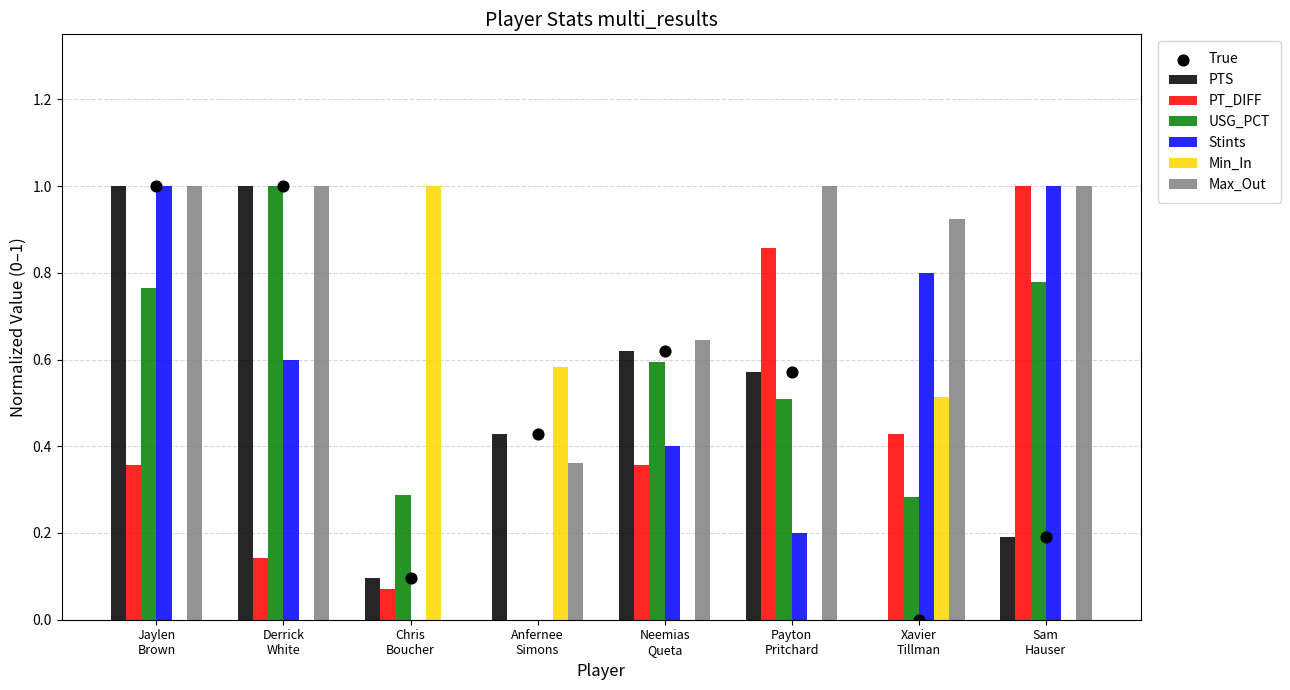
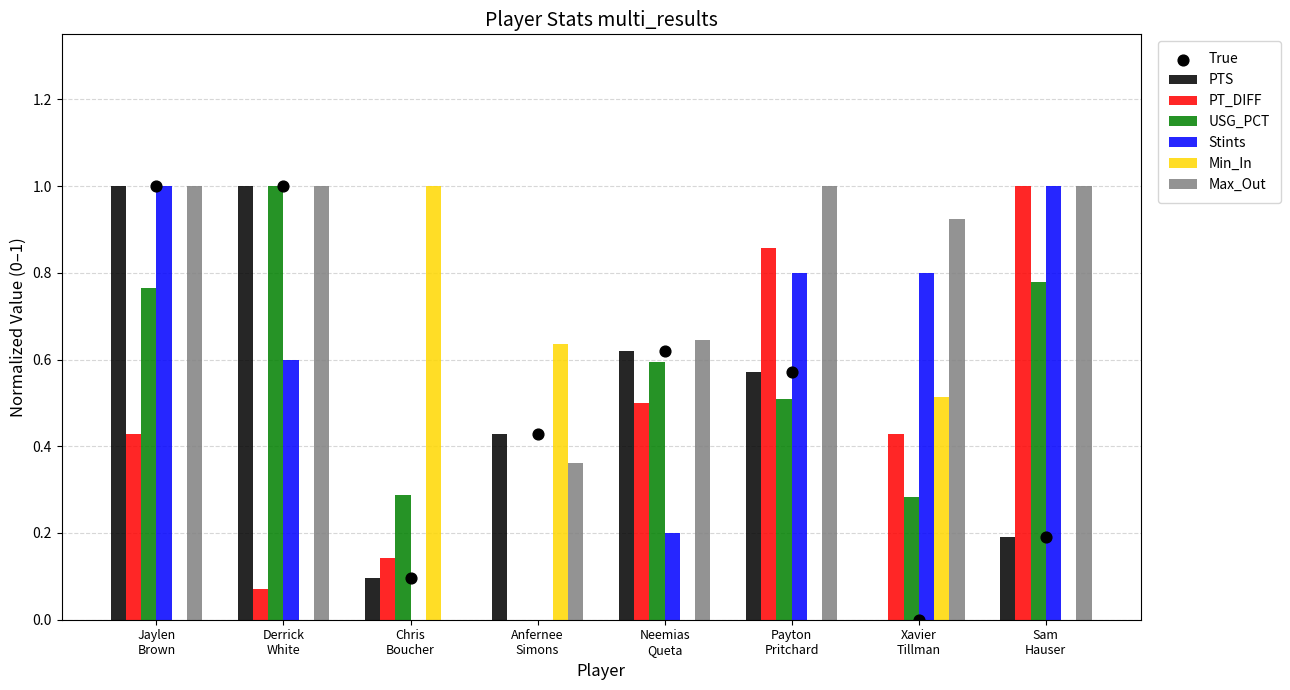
  {
    "PT_DIFF": {
-     "Jaylen Brown": 0.36,
-     "Derrick White": 0.14,
-     "Chris Boucher": 0.07,
+     "Jaylen Brown": 0.43,
+     "Derrick White": 0.07,
+     "Chris Boucher": 0.14,
      "Anfernee Simons": 0.00,
-     "Neemias Queta": 0.36,
+     "Neemias Queta": 0.50,
      "Payton Pritchard": 0.86,
      "Xavier Tillman": 0.43,
      "Sam Hauser": 1.00
    },
    "Stints": {
      "Jaylen Brown": 1.00,
      "Derrick White": 0.60,
      "Chris Boucher": 0.00,
      "Anfernee Simons": 0.00,
-     "Neemias Queta": 0.40,
-     "Payton Pritchard": 0.20,
+     "Neemias Queta": 0.20,
+     "Payton Pritchard": 0.80,
      "Xavier Tillman": 0.80,
      "Sam Hauser": 1.00
    },
    "Min_In": {
      "Jaylen Brown": 0.00,
      "Derrick White": 0.00,
      "Chris Boucher": 1.00,
-     "Anfernee Simons": 0.58,
+     "Anfernee Simons": 0.64,
      "Neemias Queta": 0.00,
      "Payton Pritchard": 0.00,
      "Xavier Tillman": 0.51,
      "Sam Hauser": 0.00
    },
    "Max_Out": {
      "Jaylen Brown": 1.00,
      "Derrick White": 1.00,
      "Chris Boucher": 0.00,
      "Anfernee Simons": 0.36,
      "Neemias Queta": 0.64,
      "Payton Pritchard": 1.00,
      "Xavier Tillman": 0.92,
      "Sam Hauser": 1.00
    }
  }
